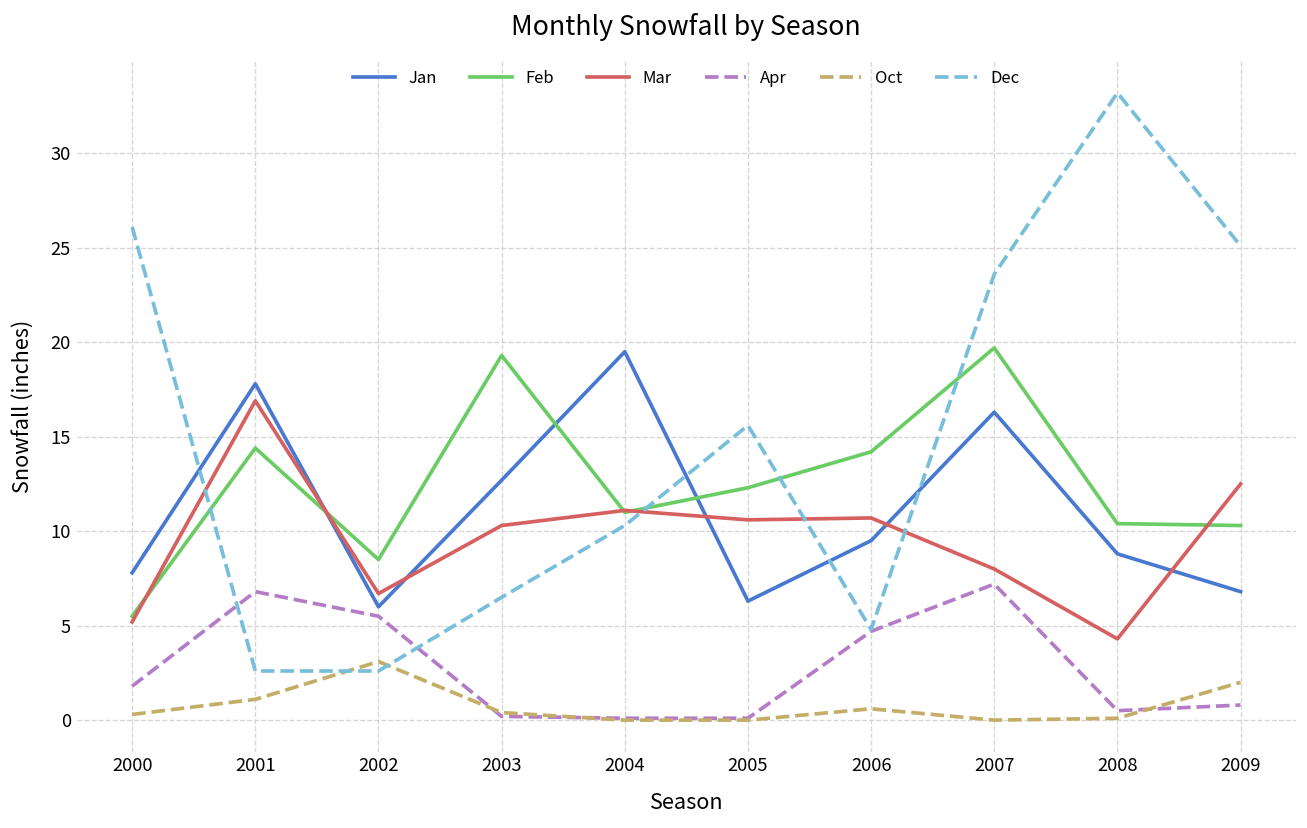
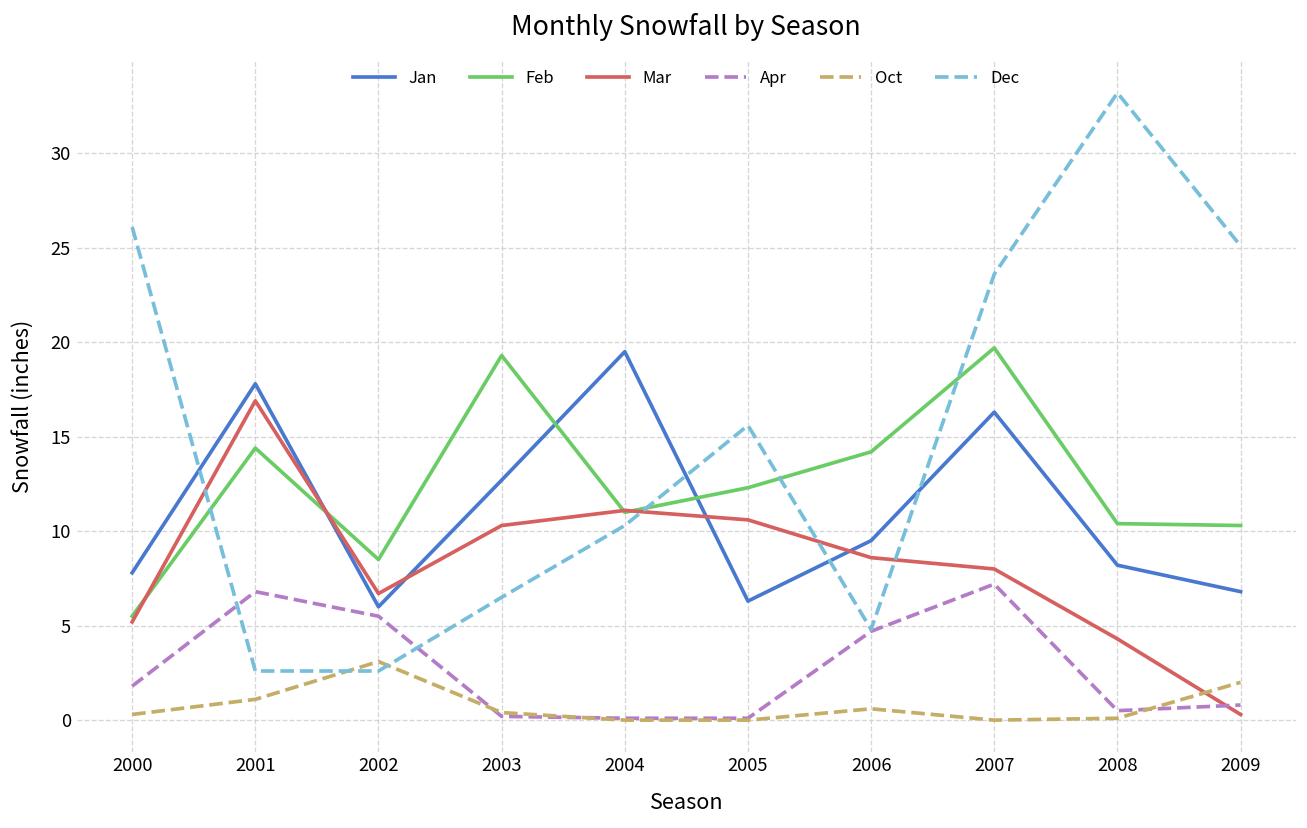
  {
    "Jan": {
      "2000": 7.8,
      "2001": 17.8,
      "2002": 6.0,
      "2003": 12.7,
      "2004": 19.5,
      "2005": 6.3,
      "2006": 9.5,
      "2007": 16.3,
-     "2008": 8.8,
+     "2008": 8.2,
      "2009": 6.8
    },
    "Feb": {
      "2000": 5.5,
      "2001": 14.4,
      "2002": 8.5,
      "2003": 19.3,
      "2005": 12.3,
      "2006": 14.2,
      "2007": 19.7,
      "2008": 10.4,
      "2009": 10.3
    },
    "Mar": {
      "2000": 5.2,
      "2001": 16.9,
      "2002": 6.7,
      "2003": 10.3,
      "2005": 10.6,
-     "2006": 10.7,
+     "2006": 8.6,
      "2007": 8.0,
      "2008": 4.3,
-     "2009": 12.5
+     "2009": 0.3
    },
    "Apr": {
      "2000": 1.8,
      "2001": 6.8,
      "2002": 5.5,
      "2003": 0.2,
      "2007": 7.2,
      "2008": 0.5,
      "2009": 0.8
    },
    "Oct": {
      "2000": 0.3,
      "2001": 1.1,
      "2002": 3.1,
      "2003": 0.4,
      "2006": 0.6,
      "2007": 0.0,
      "2008": 0.1,
      "2009": 2.0
    },
    "Dec": {
      "2000": 26.1,
      "2001": 2.6,
      "2002": 2.6,
      "2003": 6.5,
      "2004": 10.3,
      "2005": 15.6,
      "2007": 23.6,
      "2008": 33.2,
      "2009": 25.1
    }
  }
